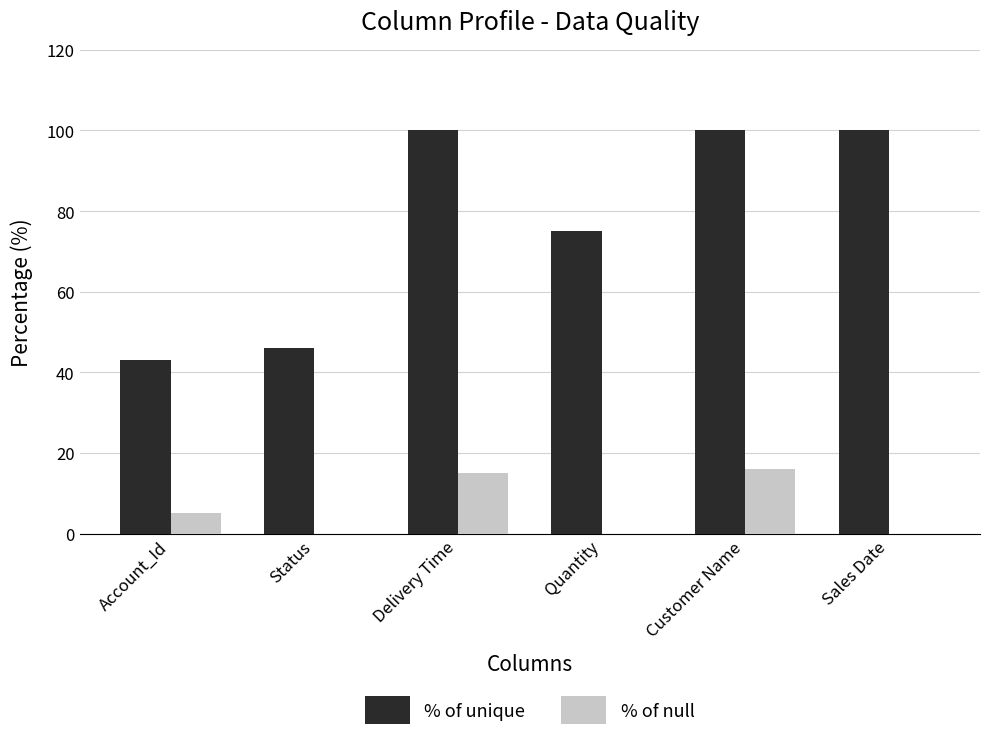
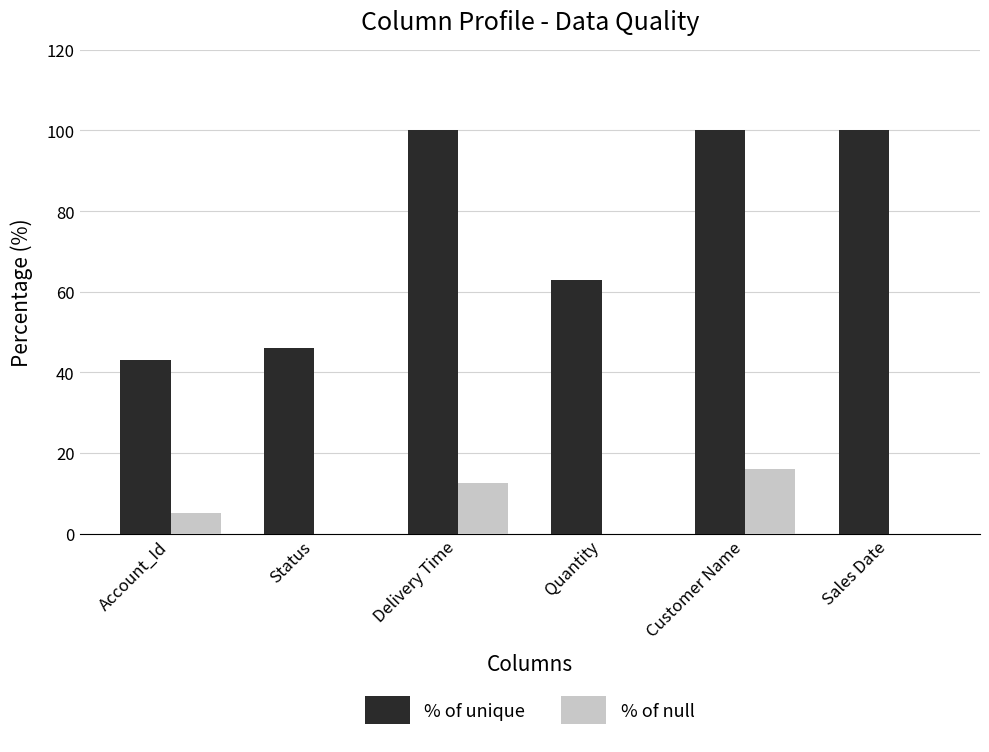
  {
    "% of unique": {
      "Account_Id": 43,
      "Status": 46,
      "Delivery Time": 100,
-     "Quantity": 75,
+     "Quantity": 63,
      "Customer Name": 100,
      "Sales Date": 100
    },
    "% of null": {
      "Account_Id": 5,
      "Status": 0,
-     "Delivery Time": 15,
+     "Delivery Time": 13,
      "Quantity": 0,
      "Customer Name": 16,
      "Sales Date": 0
    }
  }
